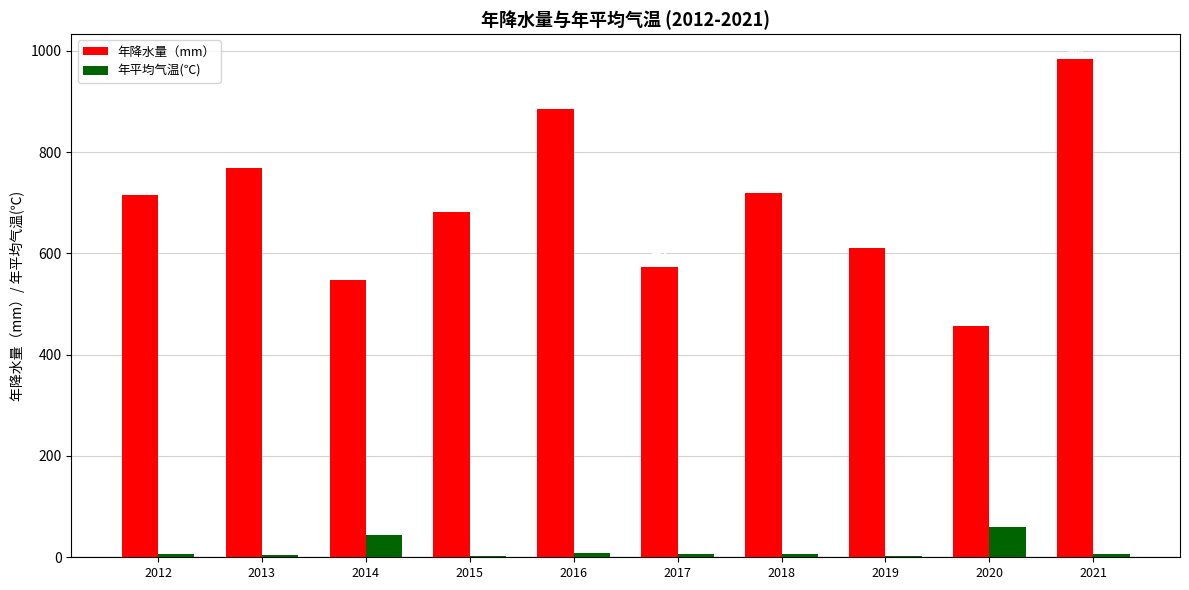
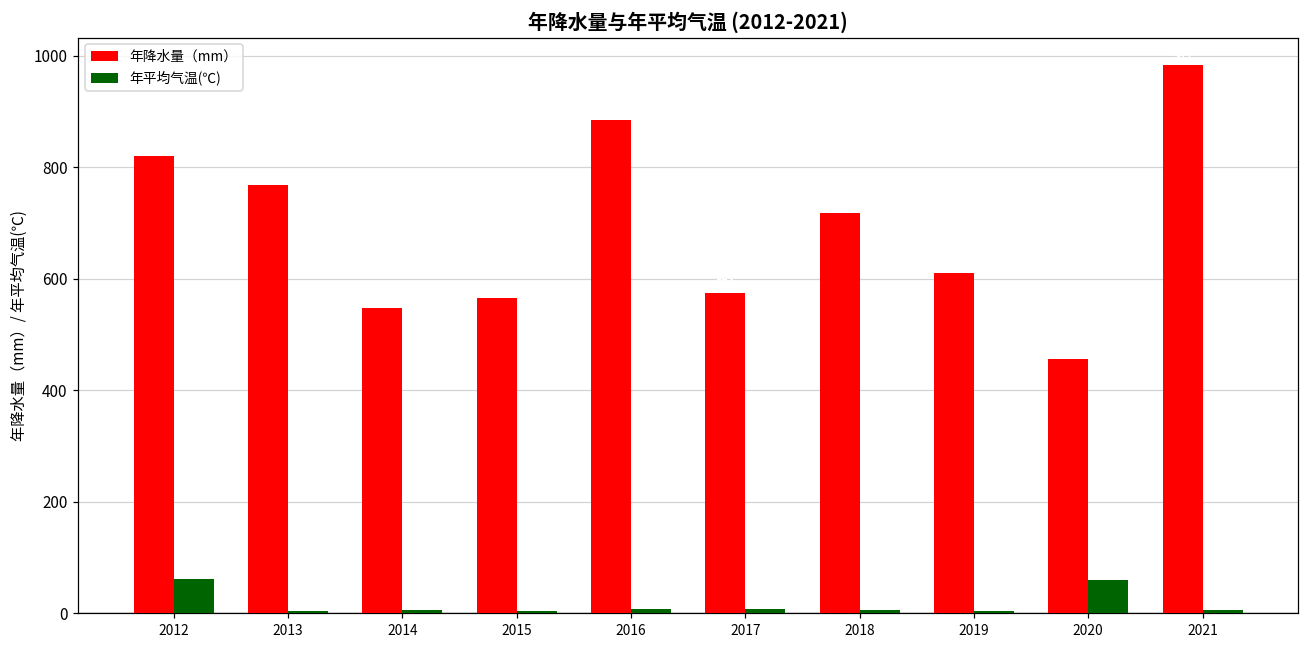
  {
    "年降水量（mm）": {
-     "2012": 720,
+     "2012": 820,
      "2013": 770,
      "2014": 550,
-     "2015": 680,
+     "2015": 570,
      "2016": 880,
      "2017": 570,
      "2018": 720,
      "2019": 610,
      "2020": 460,
      "2021": 980
    },
    "年平均气温(℃)": {
-     "2012": 10,
-     "2014": 40,
+     "2012": 60,
+     "2014": 0,
      "2016": 10,
      "2017": 10,
      "2018": 10,
      "2020": 60,
      "2021": 10
    }
  }
